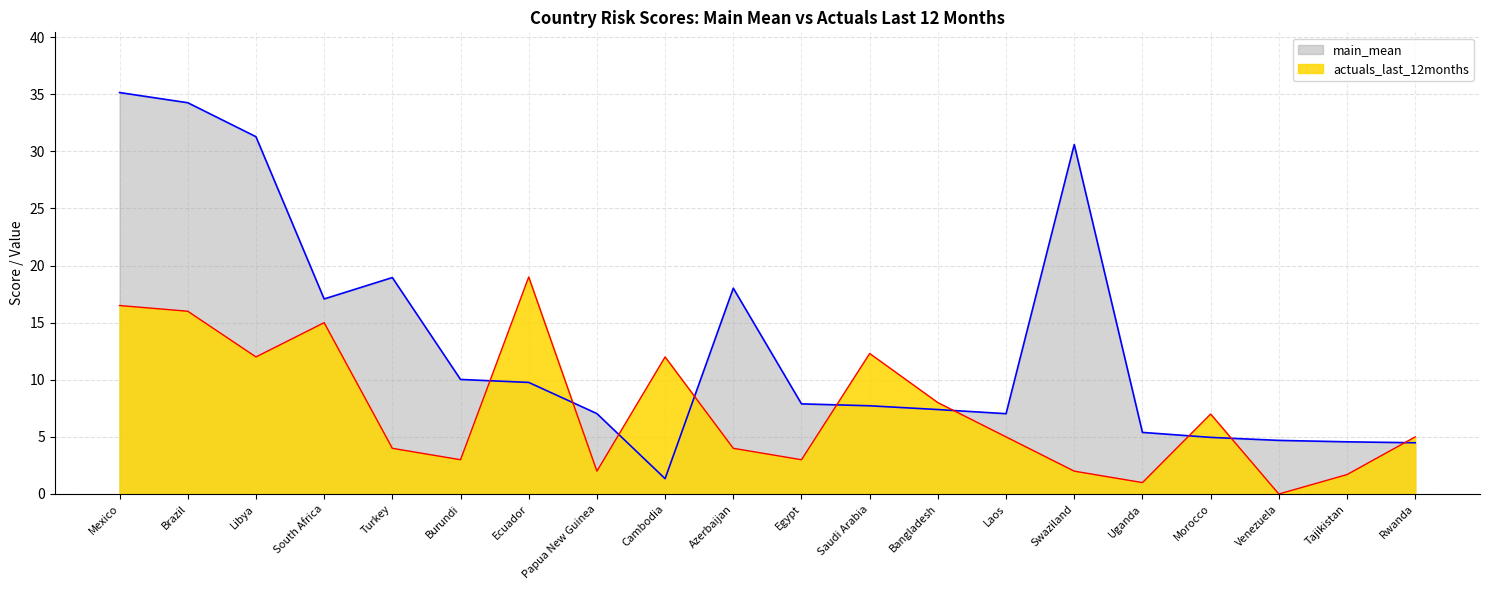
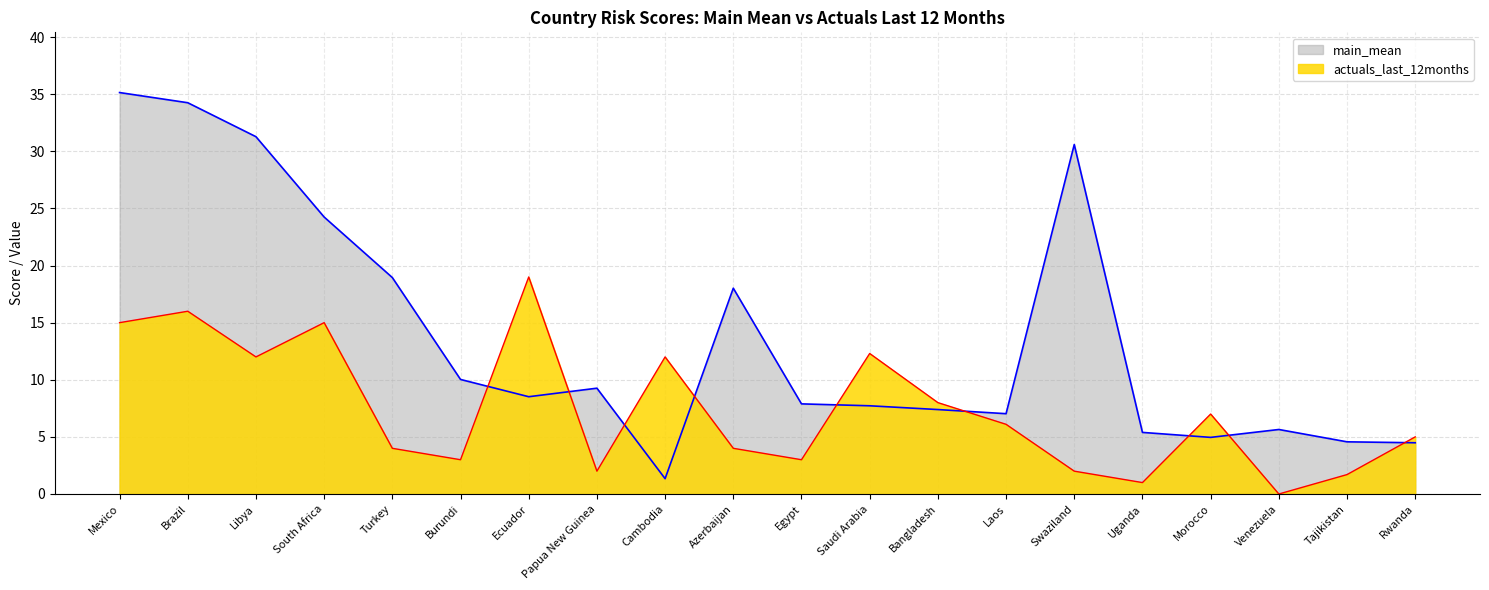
  {
    "main_mean": {
      "Mexico": 35.1,
      "Brazil": 34.3,
      "Libya": 31.3,
-     "South Africa": 17.1,
+     "South Africa": 24.2,
      "Turkey": 18.9,
      "Burundi": 10.0,
-     "Ecuador": 9.8,
-     "Papua New Guinea": 7.0,
+     "Ecuador": 8.5,
+     "Papua New Guinea": 9.3,
      "Cambodia": 1.3,
      "Azerbaijan": 18.0,
      "Egypt": 7.9,
      "Saudi Arabia": 7.7,
      "Bangladesh": 7.4,
      "Laos": 7.0,
      "Swaziland": 30.6,
      "Uganda": 5.4,
      "Morocco": 5.0,
-     "Venezuela": 4.7,
+     "Venezuela": 5.6,
      "Tajikistan": 4.6,
      "Rwanda": 4.5
    },
    "actuals_last_12months": {
-     "Mexico": 16.5,
+     "Mexico": 15.0,
      "Brazil": 16.0,
      "Libya": 12.0,
      "South Africa": 15.0,
      "Turkey": 4.0,
      "Burundi": 3.0,
      "Ecuador": 19.0,
      "Papua New Guinea": 2.0,
      "Cambodia": 12.0,
      "Azerbaijan": 4.0,
      "Egypt": 3.0,
      "Saudi Arabia": 12.3,
      "Bangladesh": 8.0,
-     "Laos": 5.0,
+     "Laos": 6.1,
      "Swaziland": 2.0,
      "Uganda": 1.0,
      "Morocco": 7.0,
      "Venezuela": 0.0,
      "Tajikistan": 1.7,
      "Rwanda": 5.0
    }
  }
